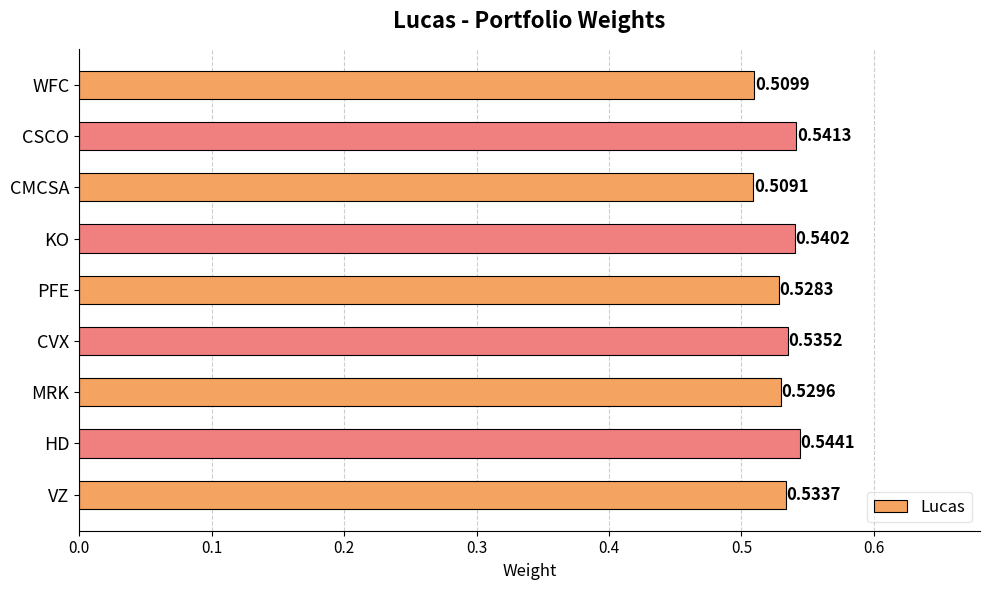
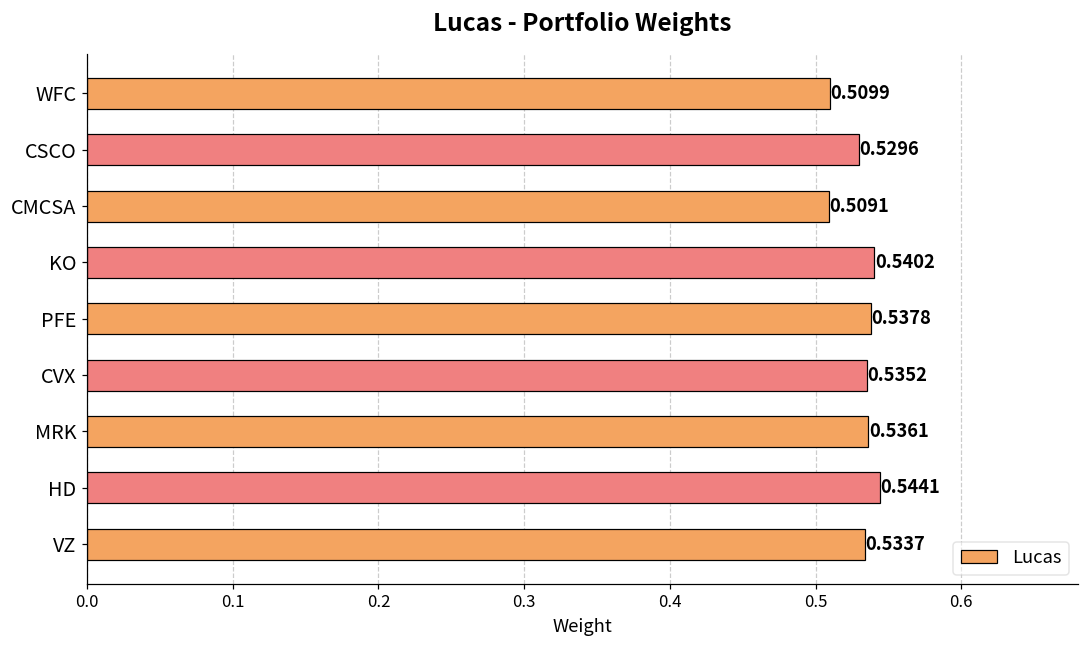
  {
    "WFC": 0.5099,
-   "CSCO": 0.5413,
+   "CSCO": 0.5296,
    "CMCSA": 0.5091,
    "KO": 0.5402,
-   "PFE": 0.5283,
+   "PFE": 0.5378,
    "CVX": 0.5352,
-   "MRK": 0.5296,
+   "MRK": 0.5361,
    "HD": 0.5441,
    "VZ": 0.5337
  }
